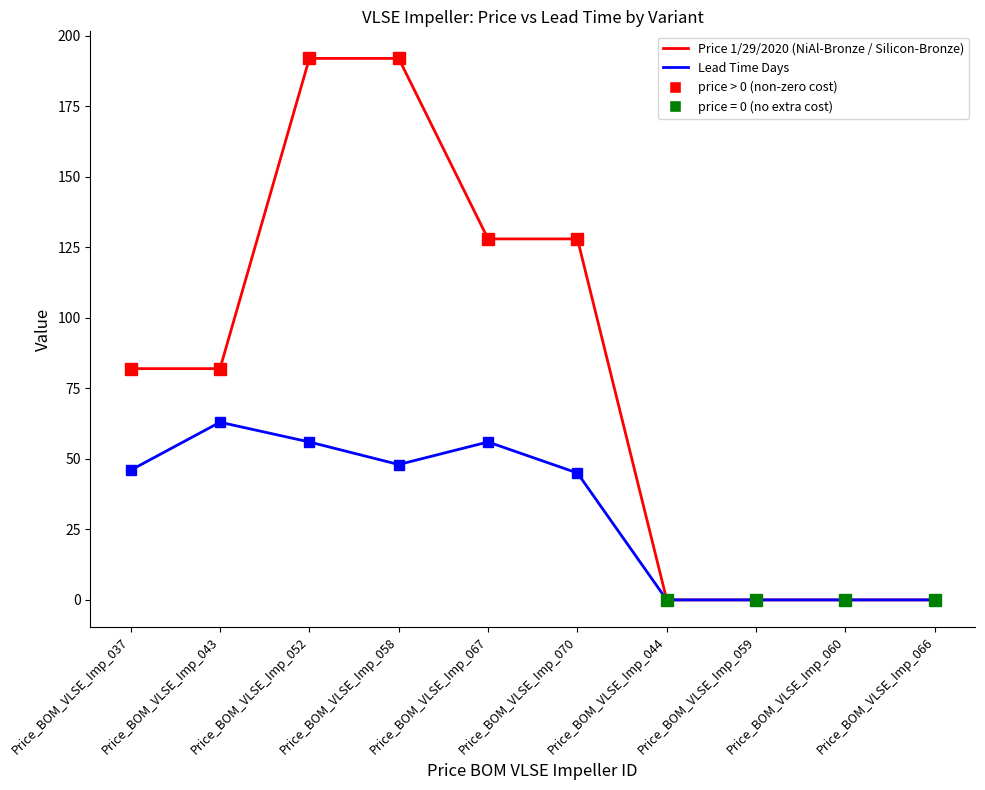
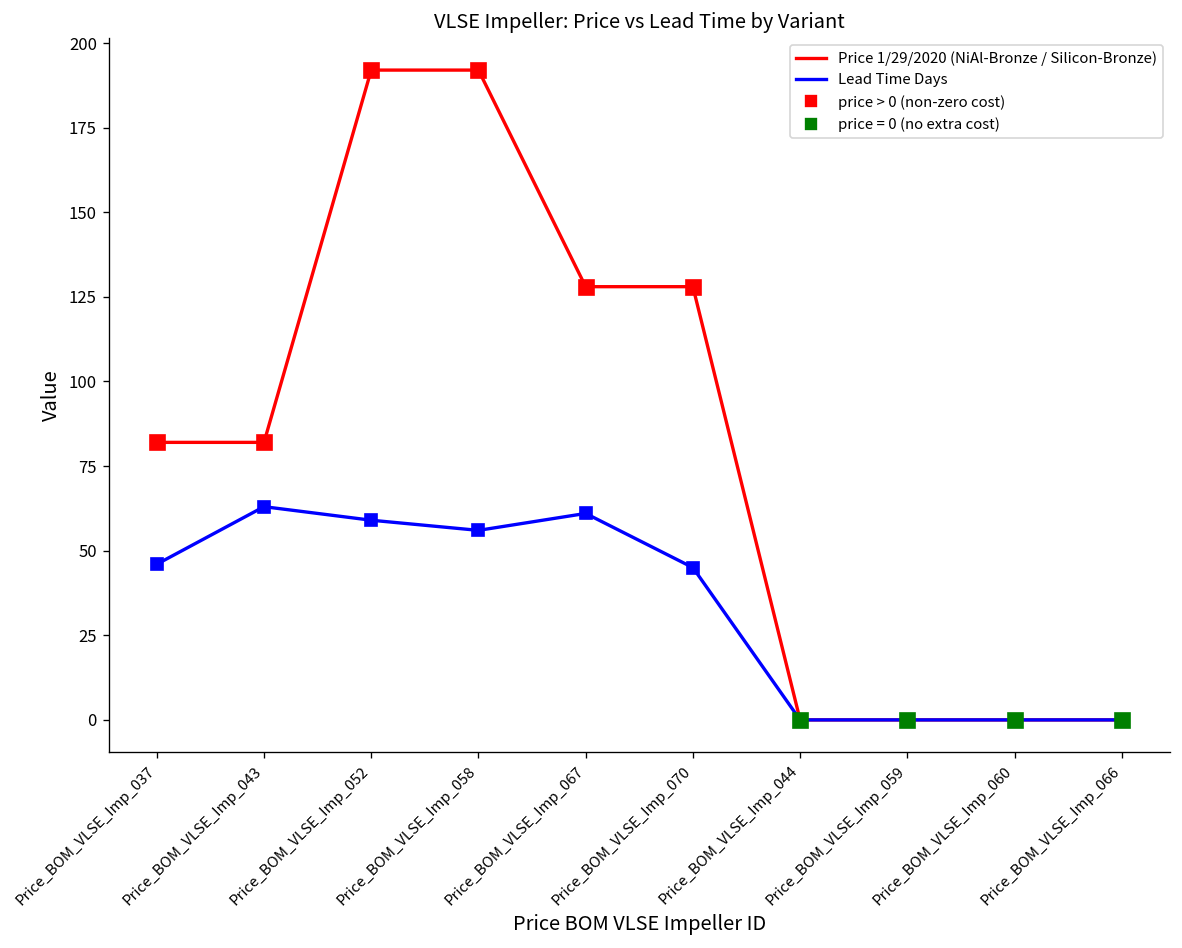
  {
    "Lead Time Days": {
      "Price_BOM_VLSE_Imp_037": 46,
      "Price_BOM_VLSE_Imp_043": 63,
-     "Price_BOM_VLSE_Imp_052": 56,
-     "Price_BOM_VLSE_Imp_058": 48,
-     "Price_BOM_VLSE_Imp_067": 56,
+     "Price_BOM_VLSE_Imp_052": 59,
+     "Price_BOM_VLSE_Imp_058": 56,
+     "Price_BOM_VLSE_Imp_067": 61,
      "Price_BOM_VLSE_Imp_070": 45
    }
  }
